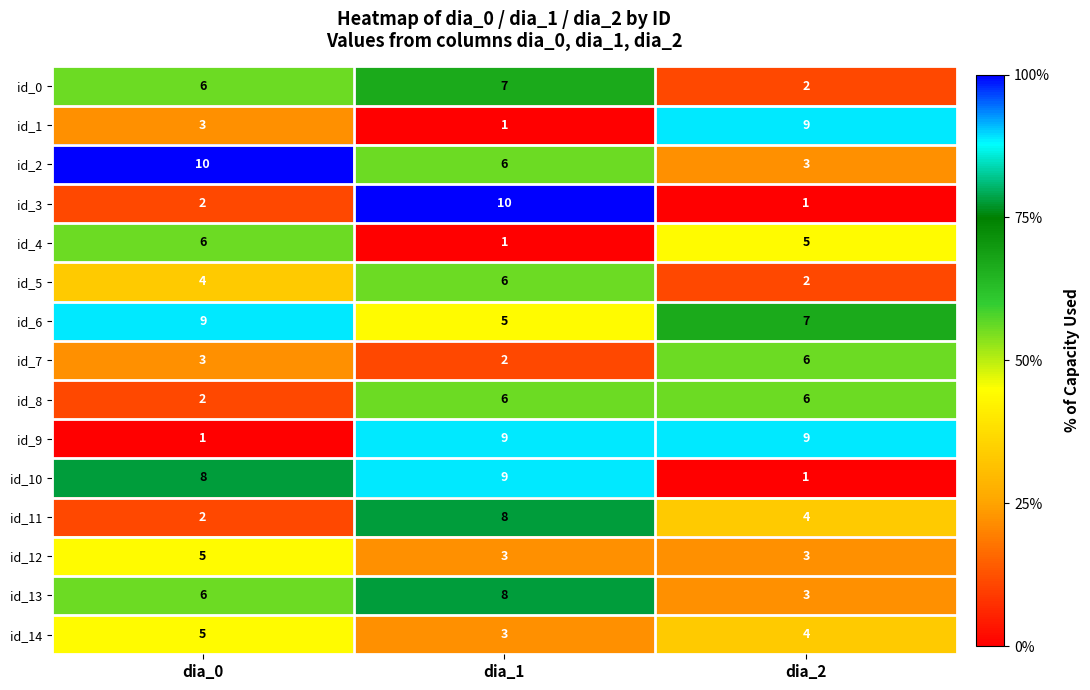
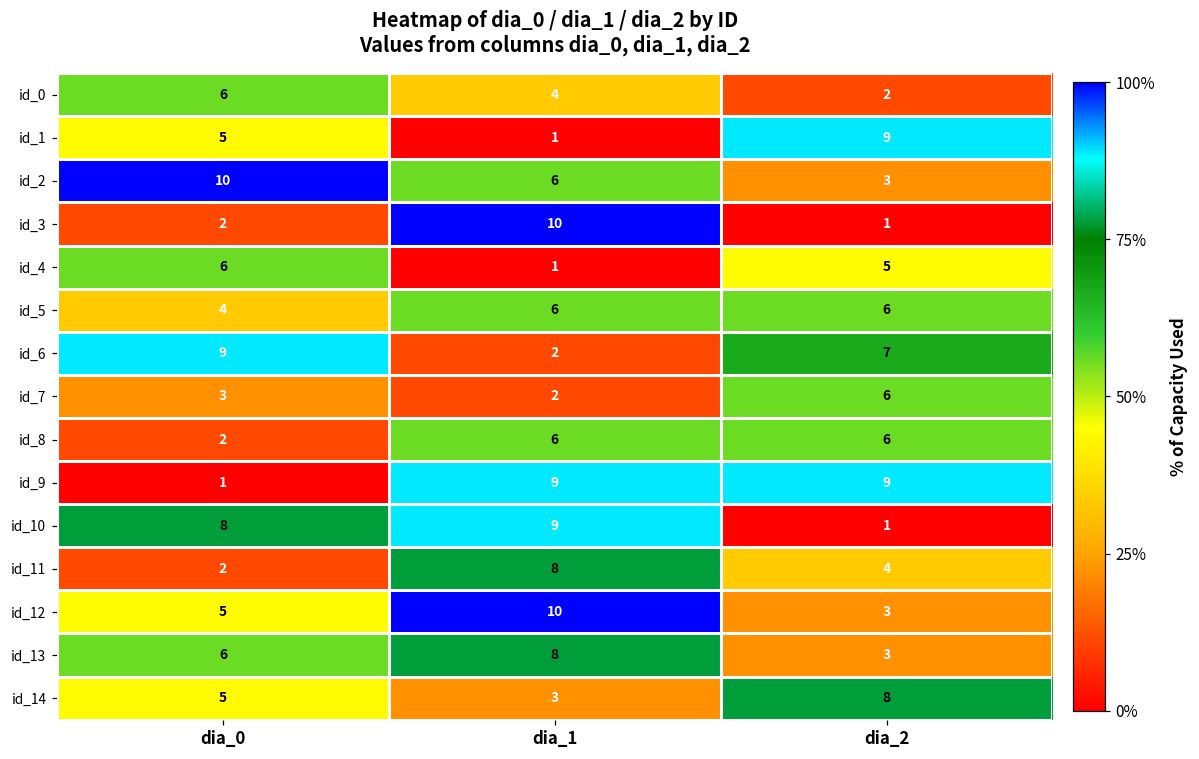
  {
    "id_0": {
      "dia_0": 6,
-     "dia_1": 7,
+     "dia_1": 4,
      "dia_2": 2
    },
    "id_1": {
-     "dia_0": 3,
+     "dia_0": 5,
      "dia_1": 1,
      "dia_2": 9
    },
    "id_2": {
      "dia_0": 10,
      "dia_1": 6,
      "dia_2": 3
    },
    "id_3": {
      "dia_0": 2,
      "dia_1": 10,
      "dia_2": 1
    },
    "id_4": {
      "dia_0": 6,
      "dia_1": 1,
      "dia_2": 5
    },
    "id_5": {
      "dia_0": 4,
      "dia_1": 6,
-     "dia_2": 2
+     "dia_2": 6
    },
    "id_6": {
      "dia_0": 9,
-     "dia_1": 5,
+     "dia_1": 2,
      "dia_2": 7
    },
    "id_7": {
      "dia_0": 3,
      "dia_1": 2,
      "dia_2": 6
    },
    "id_8": {
      "dia_0": 2,
      "dia_1": 6,
      "dia_2": 6
    },
    "id_9": {
      "dia_0": 1,
      "dia_1": 9,
      "dia_2": 9
    },
    "id_10": {
      "dia_0": 8,
      "dia_1": 9,
      "dia_2": 1
    },
    "id_11": {
      "dia_0": 2,
      "dia_1": 8,
      "dia_2": 4
    },
    "id_12": {
      "dia_0": 5,
-     "dia_1": 3,
+     "dia_1": 10,
      "dia_2": 3
    },
    "id_13": {
      "dia_0": 6,
      "dia_1": 8,
      "dia_2": 3
    },
    "id_14": {
      "dia_0": 5,
      "dia_1": 3,
-     "dia_2": 4
+     "dia_2": 8
    }
  }
